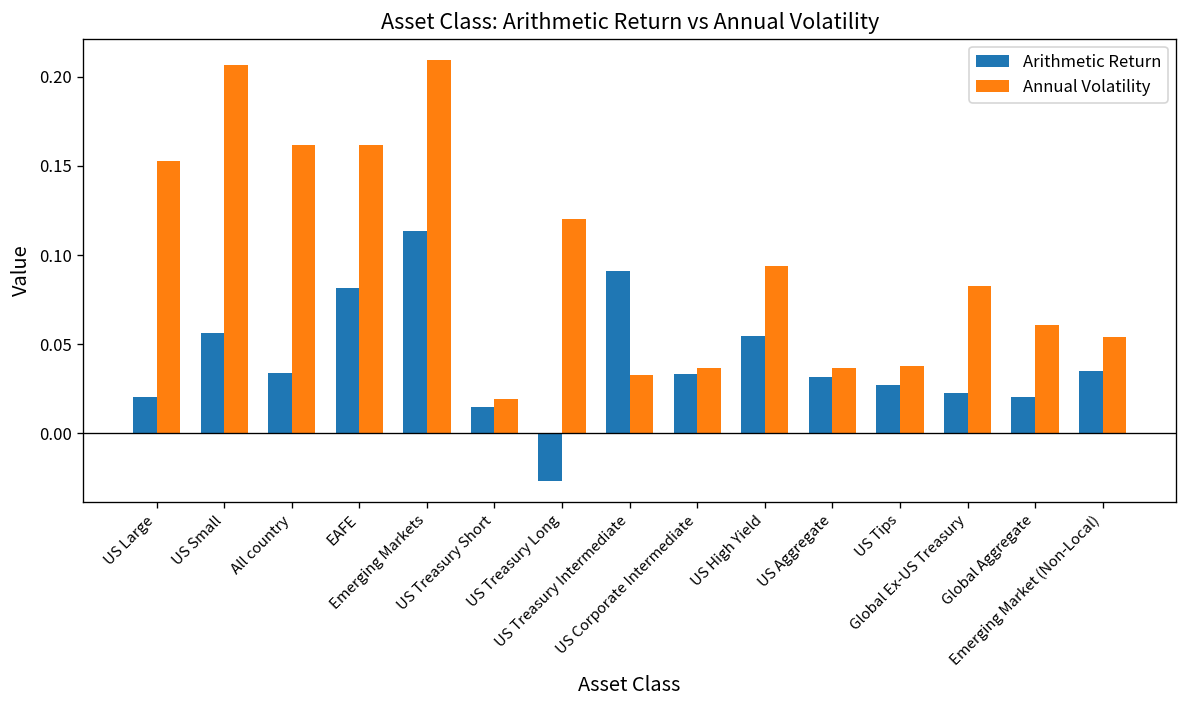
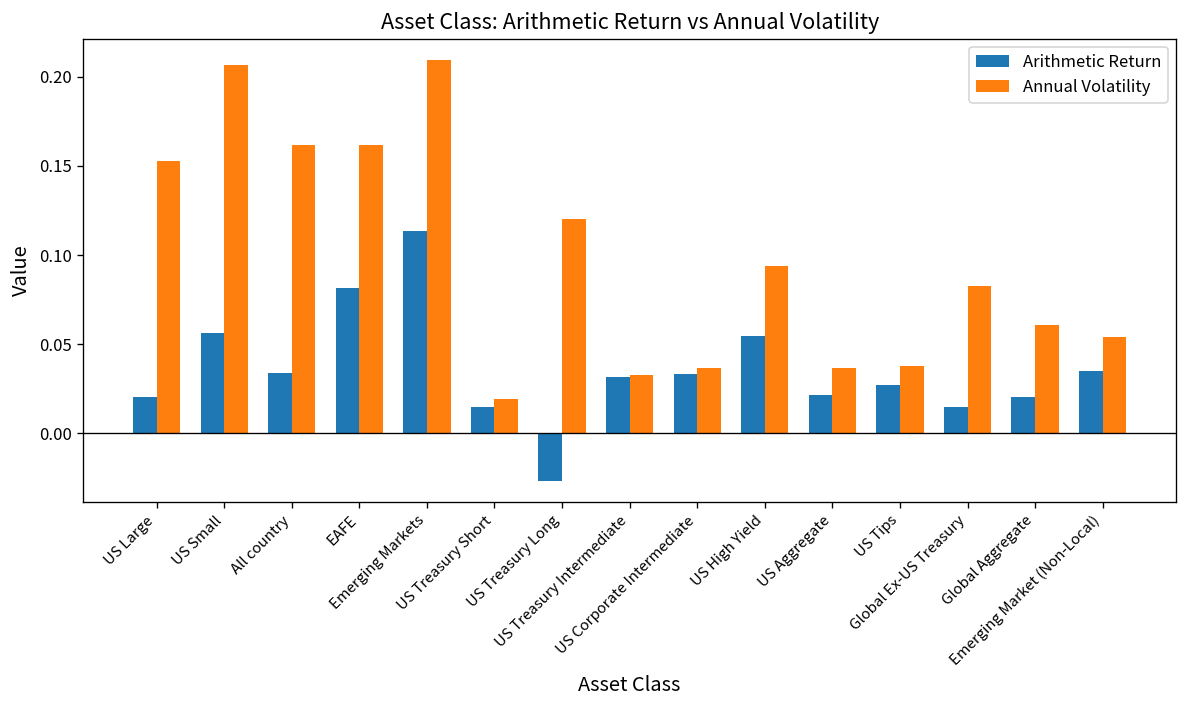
  {
    "Arithmetic Return": {
      "US Large": 0.021,
      "US Small": 0.056,
      "All country": 0.034,
      "EAFE": 0.082,
      "Emerging Markets": 0.114,
      "US Treasury Short": 0.015,
      "US Treasury Long": -0.027,
-     "US Treasury Intermediate": 0.091,
+     "US Treasury Intermediate": 0.032,
      "US Corporate Intermediate": 0.033,
      "US High Yield": 0.054,
-     "US Aggregate": 0.031,
+     "US Aggregate": 0.022,
      "US Tips": 0.027,
-     "Global Ex-US Treasury": 0.023,
+     "Global Ex-US Treasury": 0.015,
      "Global Aggregate": 0.020,
      "Emerging Market (Non-Local)": 0.035
    },
    "Annual Volatility": {
      "US Large": 0.153,
      "US Small": 0.207,
      "All country": 0.162,
      "EAFE": 0.162,
      "Emerging Markets": 0.210,
      "US Treasury Short": 0.019,
      "US Treasury Long": 0.120,
      "US Treasury Intermediate": 0.033,
      "US Corporate Intermediate": 0.037,
      "US High Yield": 0.094,
      "US Aggregate": 0.037,
      "US Tips": 0.038,
      "Global Ex-US Treasury": 0.083,
      "Global Aggregate": 0.061,
      "Emerging Market (Non-Local)": 0.054
    }
  }
